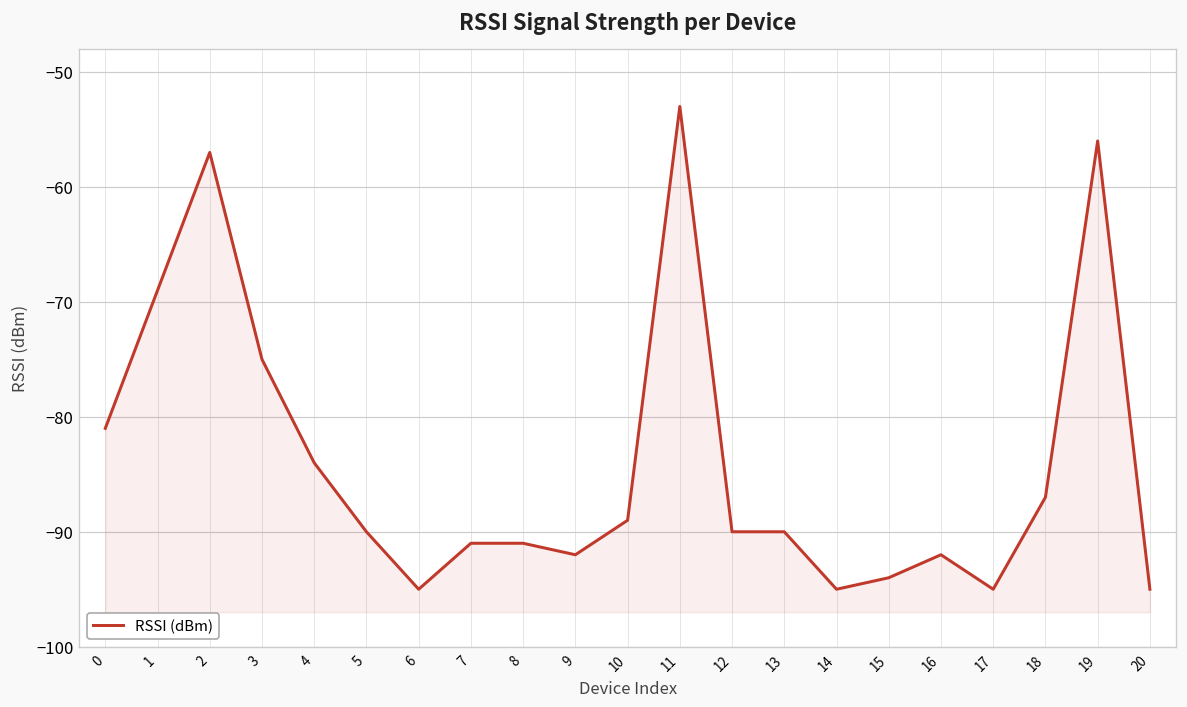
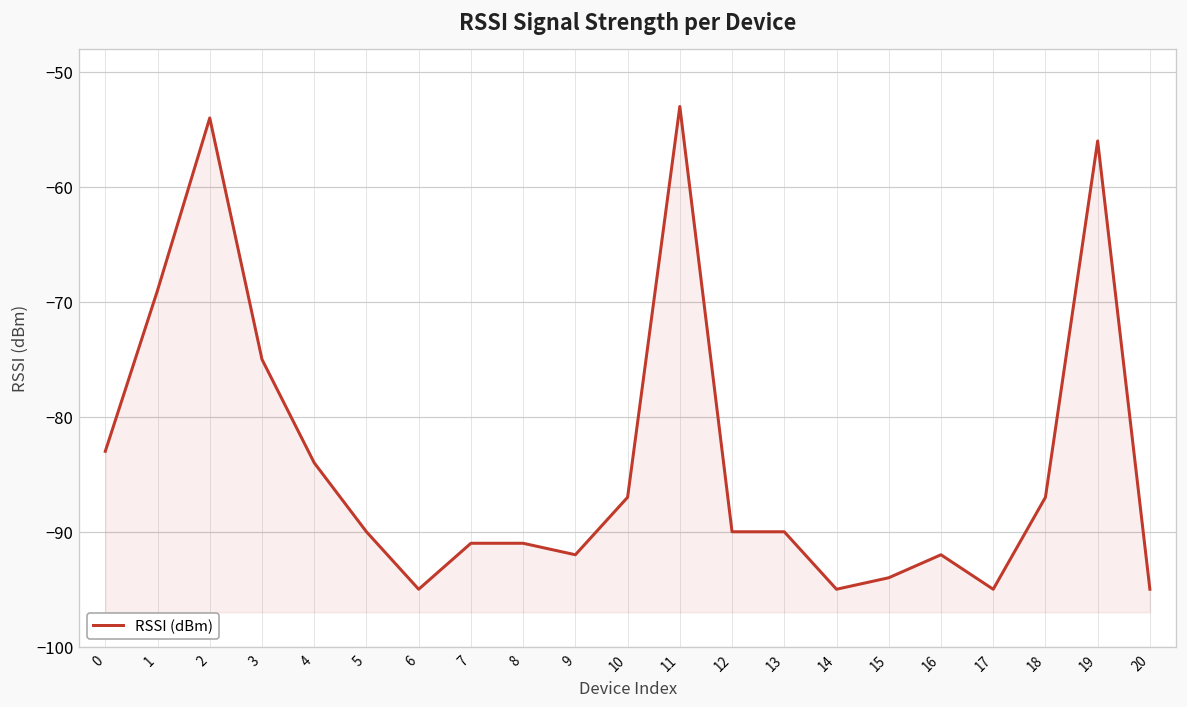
  {
-   "0": -81,
+   "0": -83,
    "1": -69,
-   "2": -57,
+   "2": -54,
    "3": -75,
    "4": -84,
    "5": -90,
    "6": -95,
    "7": -91,
    "8": -91,
    "9": -92,
-   "10": -89,
+   "10": -87,
    "11": -53,
    "12": -90,
    "13": -90,
    "14": -95,
    "15": -94,
    "16": -92,
    "17": -95,
    "18": -87,
    "19": -56,
    "20": -95
  }
